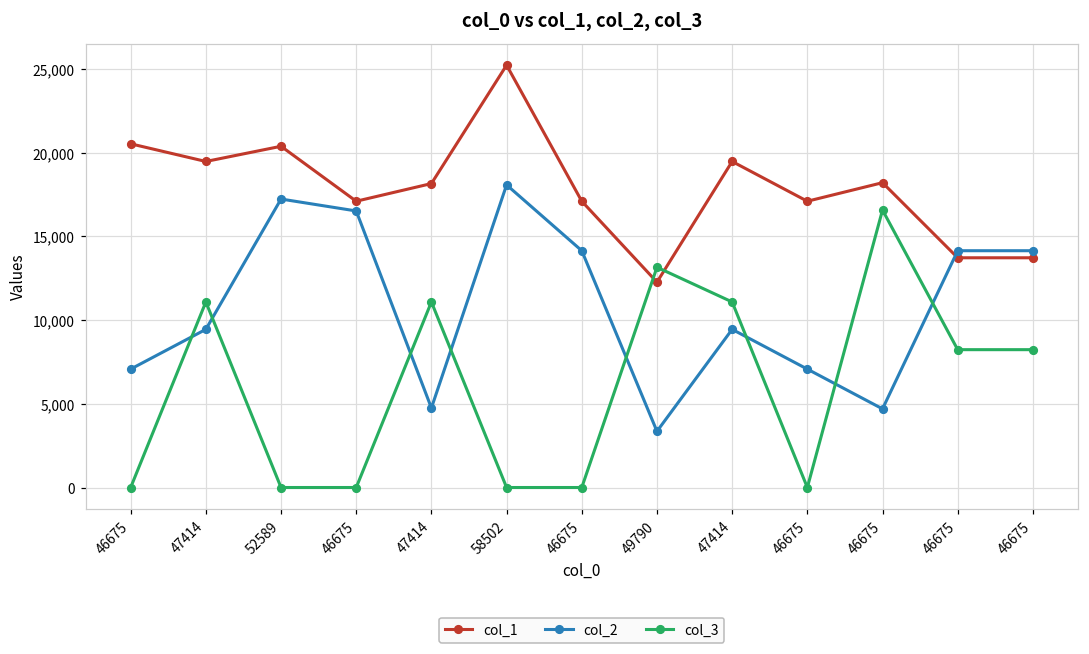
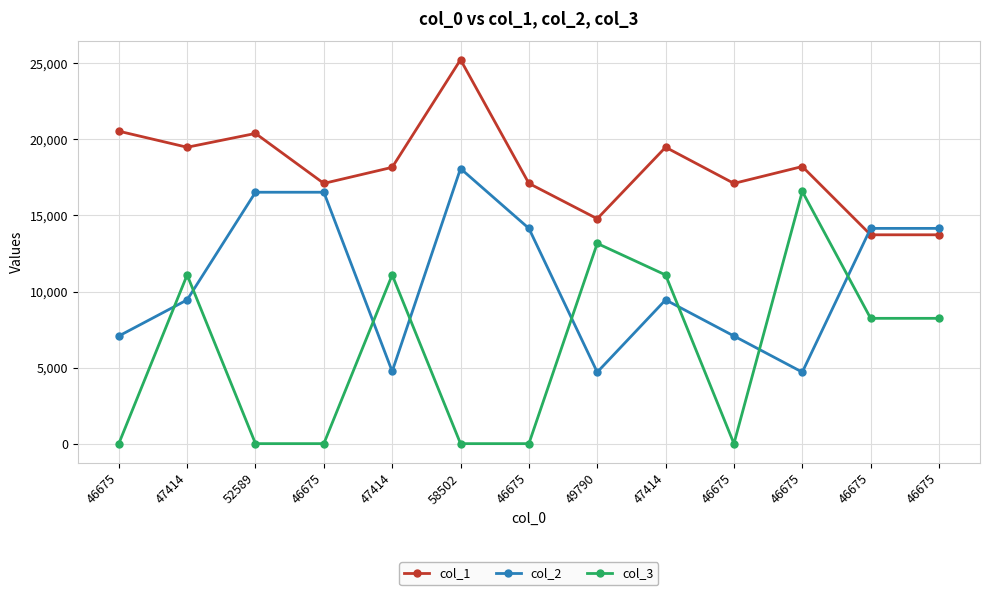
  {
    "col_1": {
      "52589": "20,400",
      "58502": "25,200",
-     "49790": "12,300"
+     "49790": "14,800"
    },
    "col_2": {
-     "52589": "17,200",
+     "52589": "16,500",
      "58502": "18,100",
-     "49790": "3,400"
+     "49790": "4,700"
    },
    "col_3": {
      "52589": "0",
      "58502": "0",
      "49790": "13,200"
    }
  }
